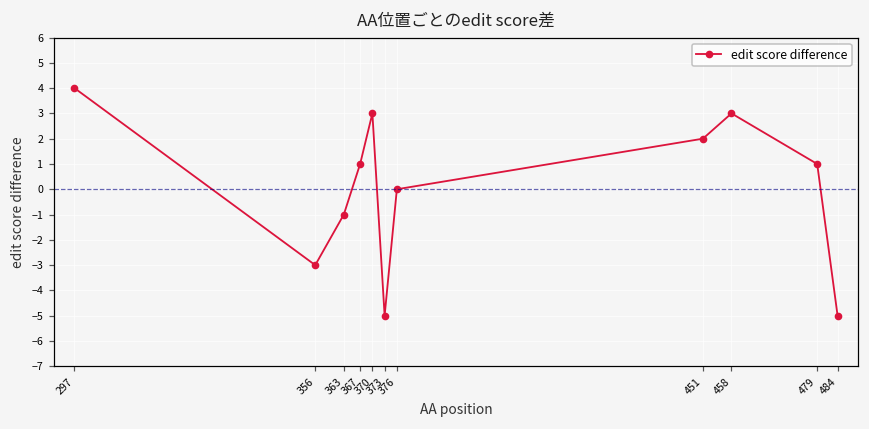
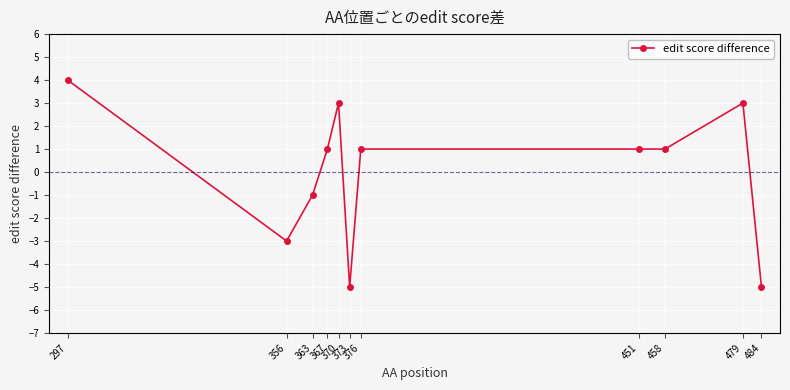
  {
    "297": 4,
    "356": -3,
    "363": -1,
    "367": 1,
    "370": 3,
    "373": -5,
-   "376": 0,
-   "451": 2,
-   "458": 3,
-   "479": 1,
+   "376": 1,
+   "451": 1,
+   "458": 1,
+   "479": 3,
    "484": -5
  }
